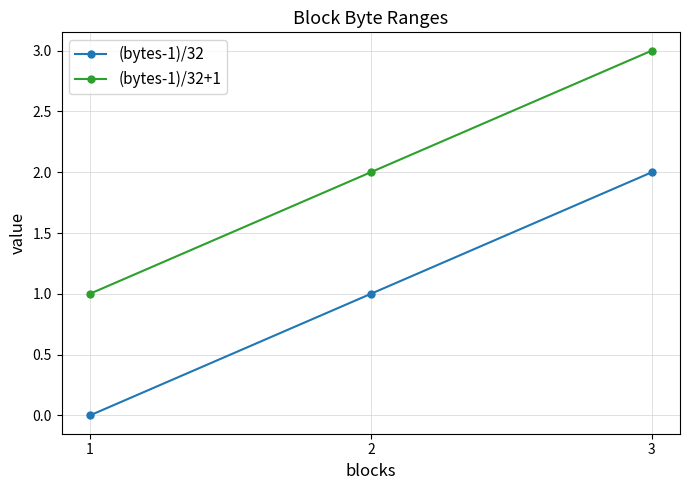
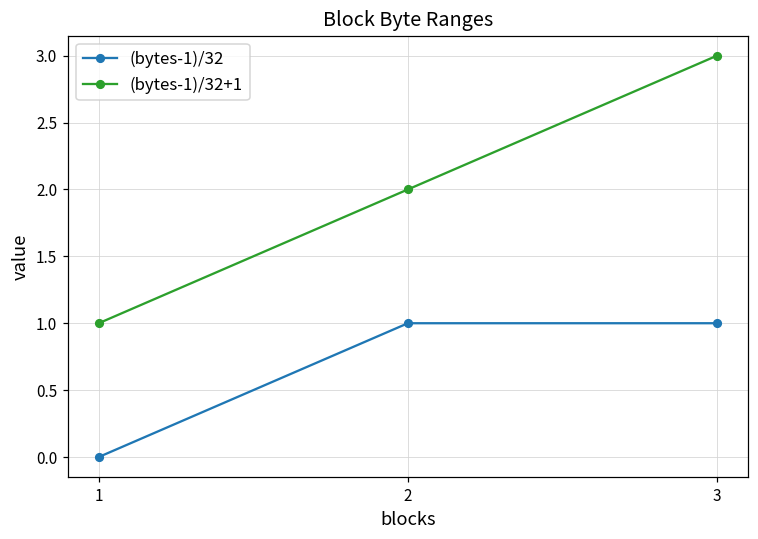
  {
    "(bytes-1)/32": {
      "1": 0,
      "2": 1,
-     "3": 2
+     "3": 1
    },
    "(bytes-1)/32+1": {
      "1": 1,
      "2": 2,
      "3": 3
    }
  }
